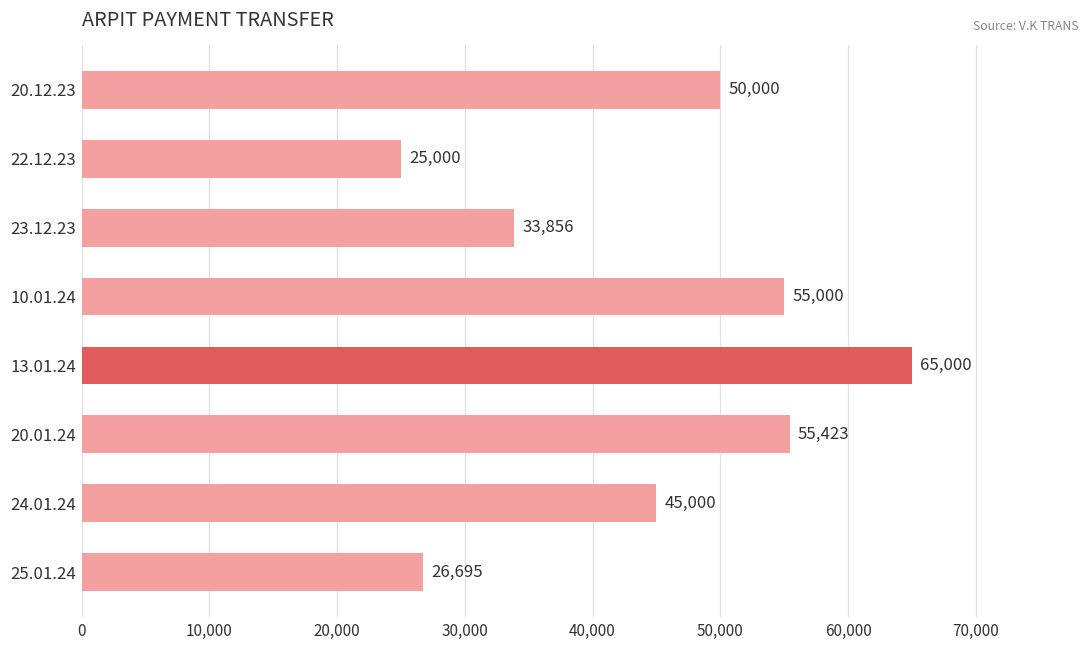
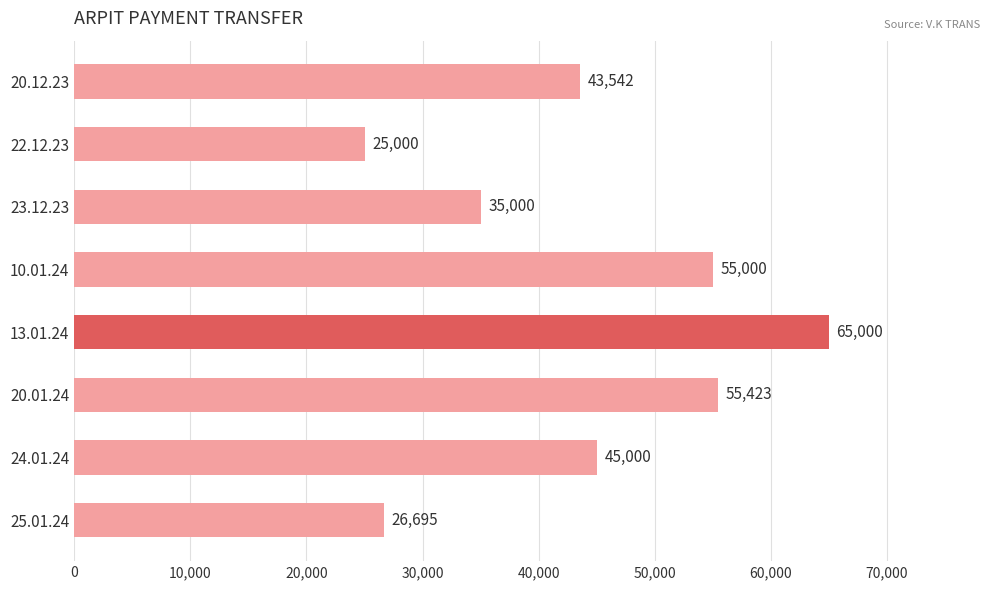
  {
-   "20.12.23": "50,000",
+   "20.12.23": "43,542",
    "22.12.23": "25,000",
-   "23.12.23": "33,856",
+   "23.12.23": "35,000",
    "10.01.24": "55,000",
    "13.01.24": "65,000",
    "20.01.24": "55,423",
    "24.01.24": "45,000",
    "25.01.24": "26,695"
  }
